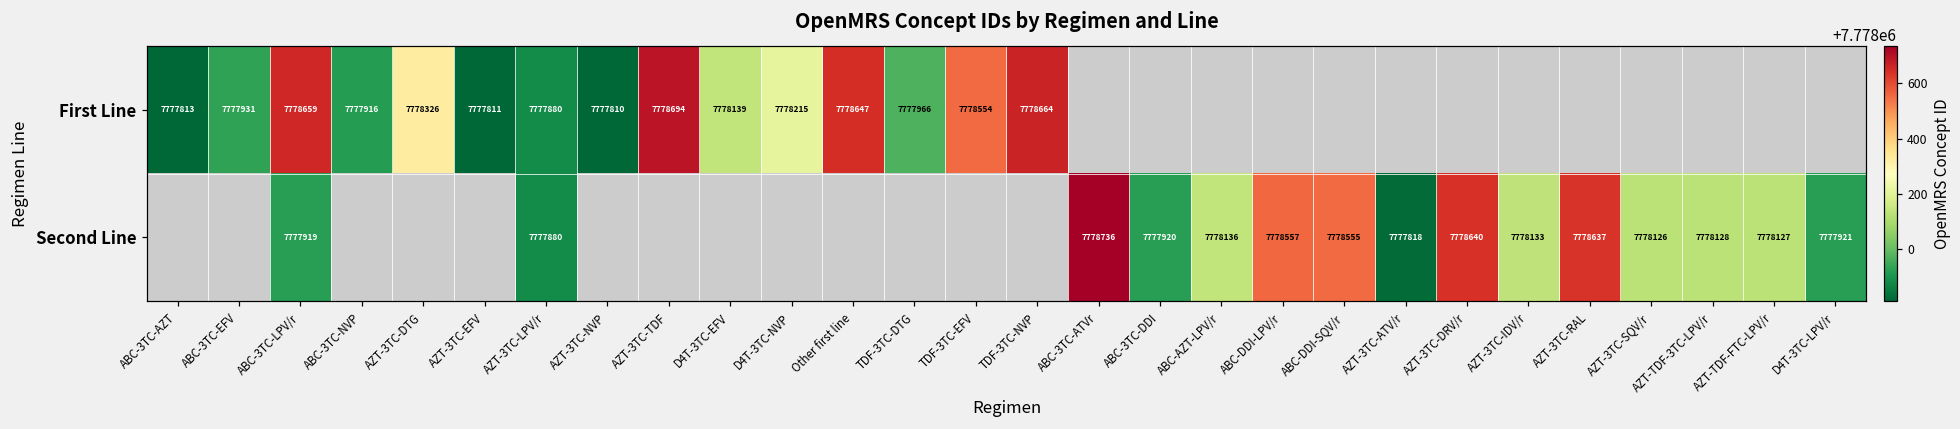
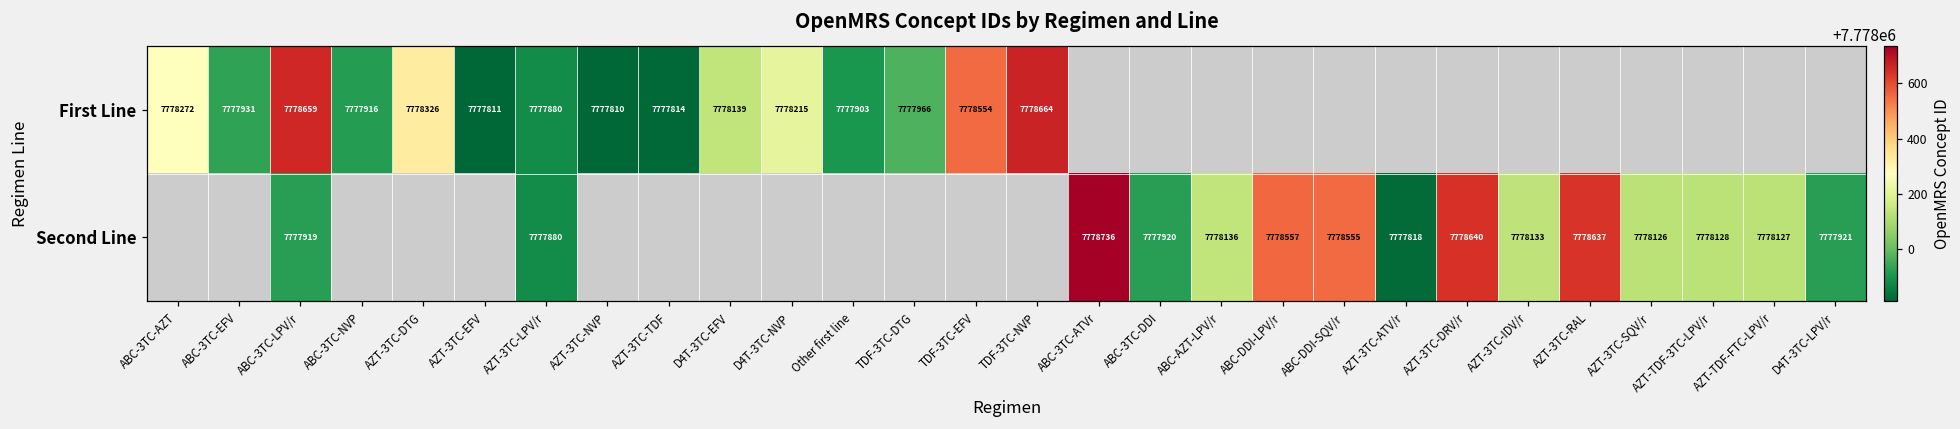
  {
    "First Line": {
-     "ABC-3TC-AZT": 7777813,
+     "ABC-3TC-AZT": 7778272,
      "ABC-3TC-EFV": 7777931,
      "ABC-3TC-LPV/r": 7778659,
      "ABC-3TC-NVP": 7777916,
      "AZT-3TC-DTG": 7778326,
      "AZT-3TC-EFV": 7777811,
      "AZT-3TC-LPV/r": 7777880,
      "AZT-3TC-NVP": 7777810,
-     "AZT-3TC-TDF": 7778694,
+     "AZT-3TC-TDF": 7777814,
      "D4T-3TC-EFV": 7778139,
      "D4T-3TC-NVP": 7778215,
-     "Other first line": 7778647,
+     "Other first line": 7777903,
      "TDF-3TC-DTG": 7777966,
      "TDF-3TC-EFV": 7778554,
      "TDF-3TC-NVP": 7778664
    },
    "Second Line": {
      "ABC-3TC-LPV/r": 7777919,
      "AZT-3TC-LPV/r": 7777880,
      "ABC-3TC-ATVr": 7778736,
      "ABC-3TC-DDI": 7777920,
      "ABC-AZT-LPV/r": 7778136,
      "ABC-DDI-LPV/r": 7778557,
      "ABC-DDI-SQV/r": 7778555,
      "AZT-3TC-ATV/r": 7777818,
      "AZT-3TC-DRV/r": 7778640,
      "AZT-3TC-IDV/r": 7778133,
      "AZT-3TC-RAL": 7778637,
      "AZT-3TC-SQV/r": 7778126,
      "AZT-TDF-3TC-LPV/r": 7778128,
      "AZT-TDF-FTC-LPV/r": 7778127,
      "D4T-3TC-LPV/r": 7777921
    }
  }
